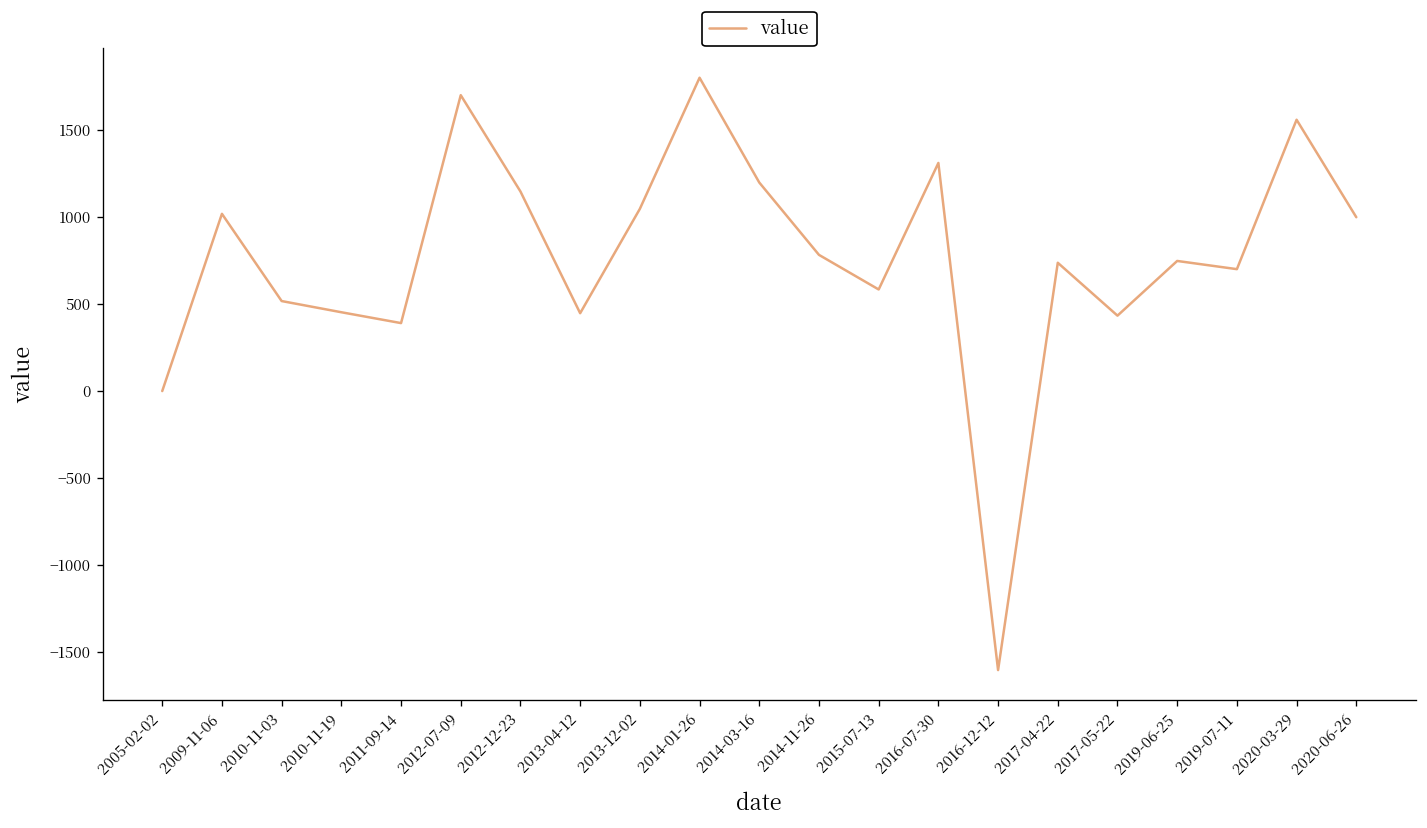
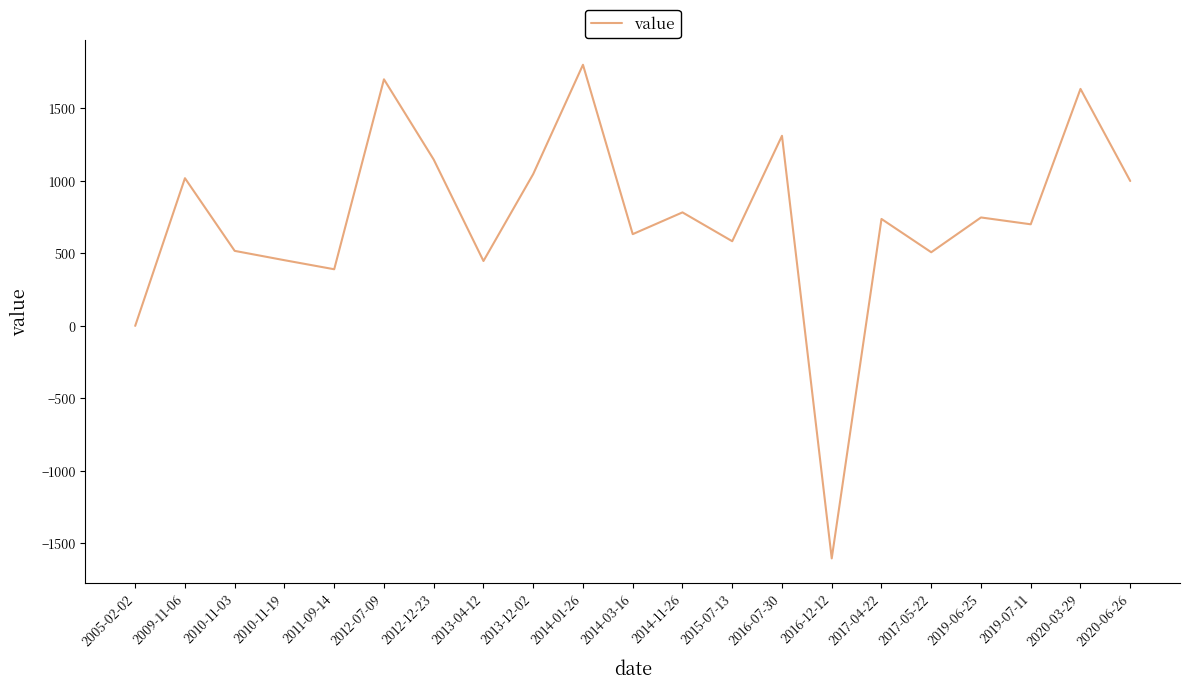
  {
    "2005-02-02": 0,
    "2009-11-06": 1020,
    "2010-11-03": 520,
    "2010-11-19": 450,
    "2011-09-14": 390,
    "2012-07-09": 1700,
    "2012-12-23": 1150,
    "2013-04-12": 450,
    "2013-12-02": 1050,
    "2014-01-26": 1800,
-   "2014-03-16": 1200,
+   "2014-03-16": 630,
    "2014-11-26": 780,
    "2015-07-13": 580,
    "2016-07-30": 1310,
    "2016-12-12": -1600,
    "2017-04-22": 740,
-   "2017-05-22": 430,
+   "2017-05-22": 510,
    "2019-06-25": 750,
    "2019-07-11": 700,
-   "2020-03-29": 1560,
+   "2020-03-29": 1630,
    "2020-06-26": 1000
  }
